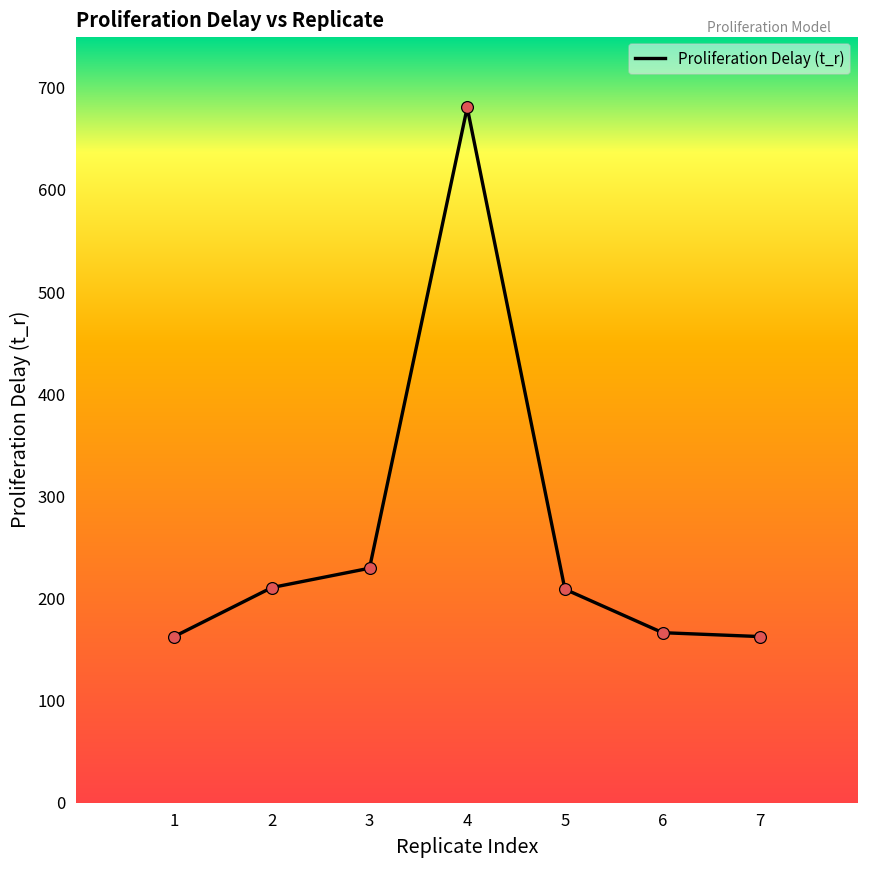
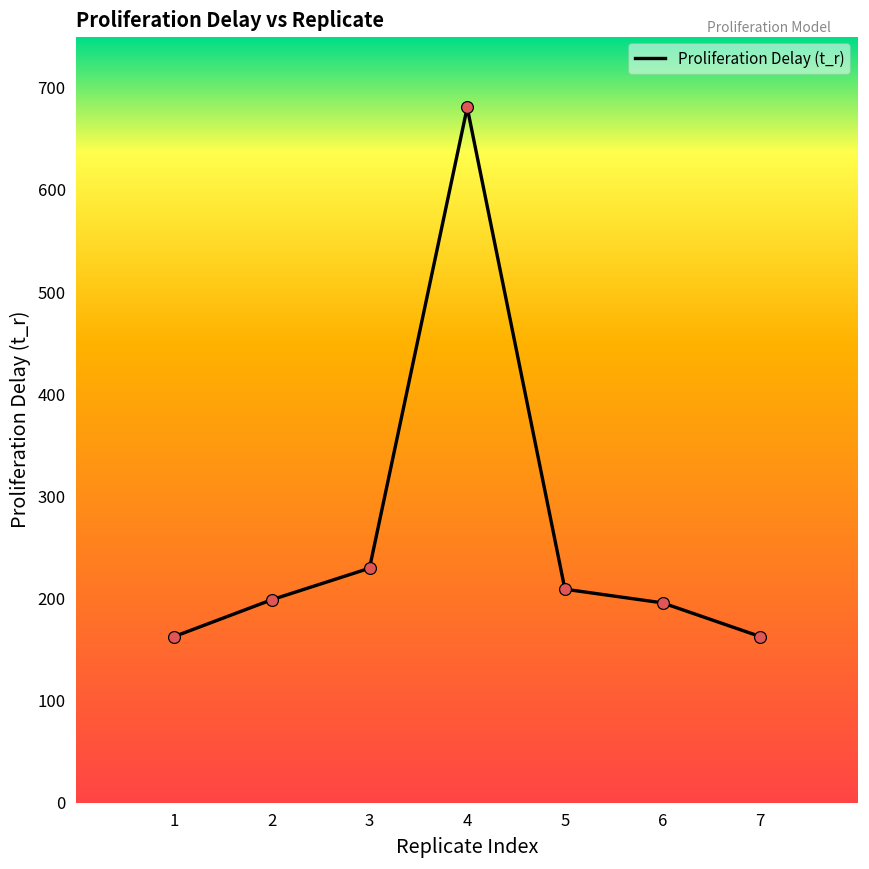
  {
    "1": 160,
-   "2": 210,
+   "2": 200,
    "3": 230,
    "4": 680,
    "5": 210,
-   "6": 170,
+   "6": 200,
    "7": 160
  }
